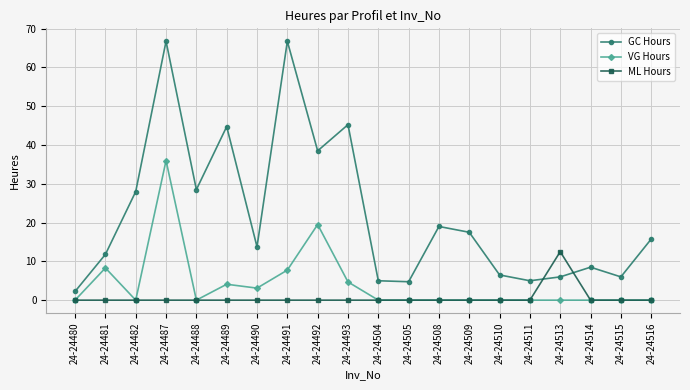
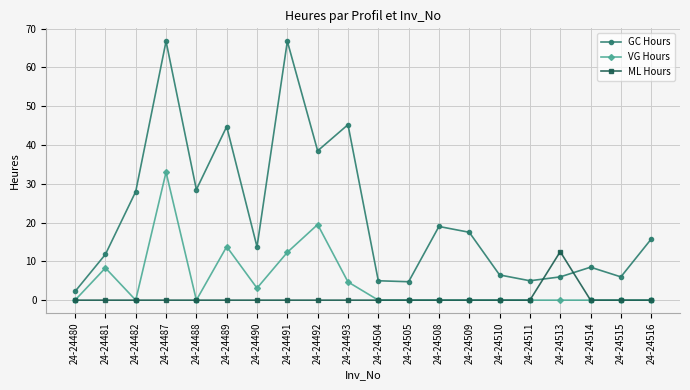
  {
    "VG Hours": {
      "24-24481": 8,
-     "24-24487": 36,
-     "24-24489": 4,
+     "24-24487": 33,
+     "24-24489": 14,
      "24-24490": 3,
-     "24-24491": 8,
+     "24-24491": 12,
      "24-24492": 20,
      "24-24493": 5,
      "24-24513": 0
    }
  }
